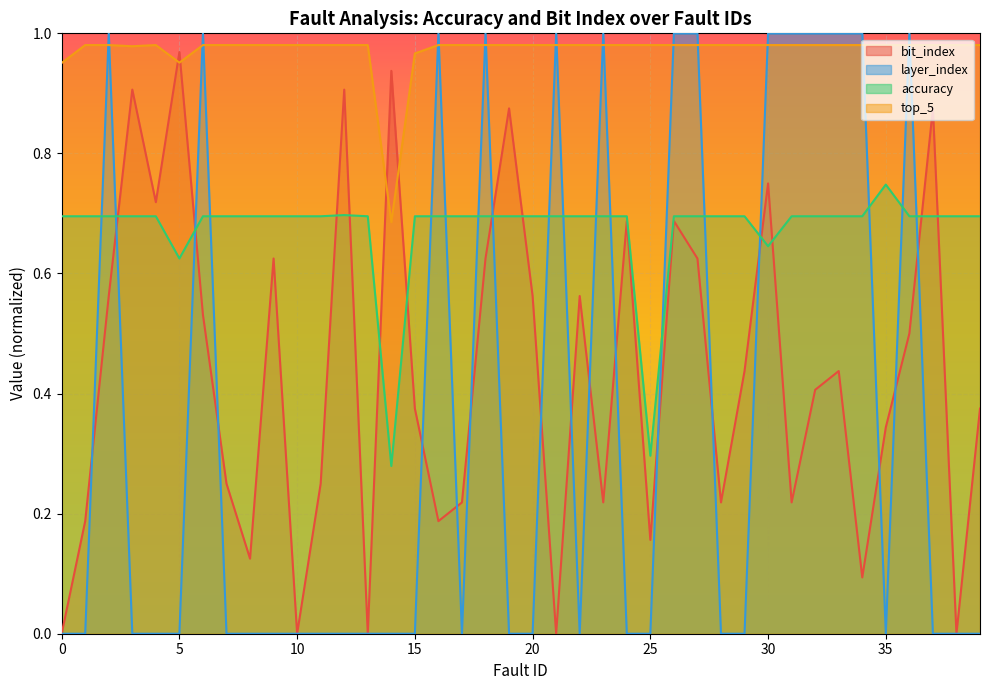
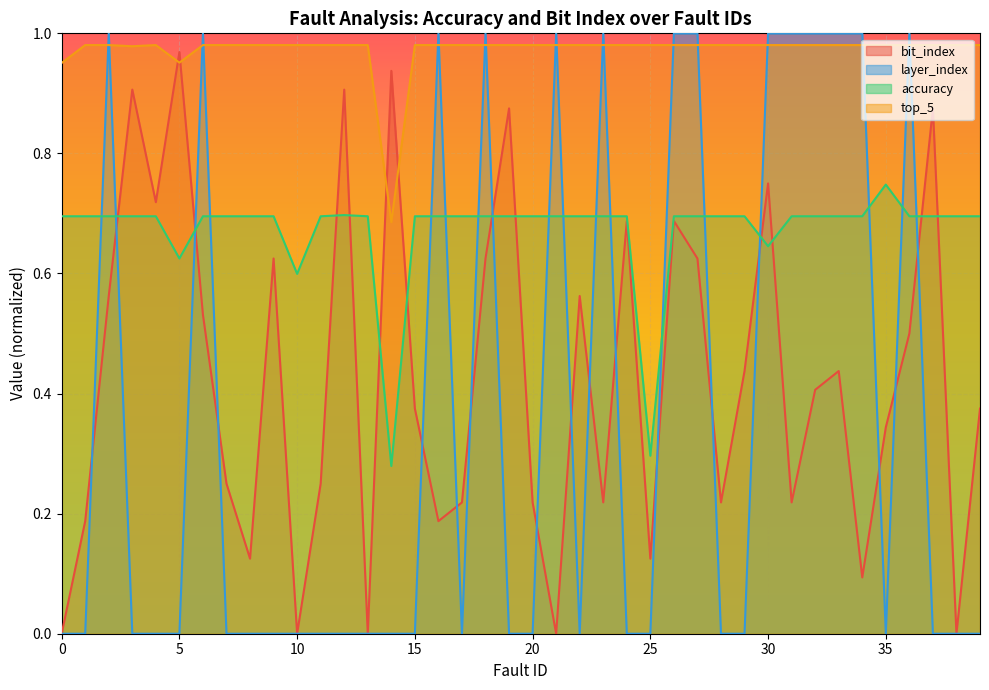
  {
    "bit_index": {
      "5": 0.97,
      "15": 0.38,
-     "20": 0.56,
-     "25": 0.16,
+     "20": 0.22,
+     "25": 0.13,
      "30": 0.75,
      "35": 0.34
    },
    "layer_index": {
      "5": 0.00,
      "15": 0.00,
      "20": 0.00,
      "25": 0.00,
      "30": 1.00,
      "35": 0.00
    },
    "accuracy": {
      "0": 0.70,
      "5": 0.63,
-     "10": 0.70,
+     "10": 0.60,
      "15": 0.70,
      "20": 0.70,
      "25": 0.30,
      "30": 0.65,
      "35": 0.75
    },
    "top_5": {
      "0": 0.95,
      "5": 0.95,
      "10": 0.98,
-     "15": 0.97,
+     "15": 0.98,
      "20": 0.98,
      "25": 0.98,
      "30": 0.98
    }
  }
